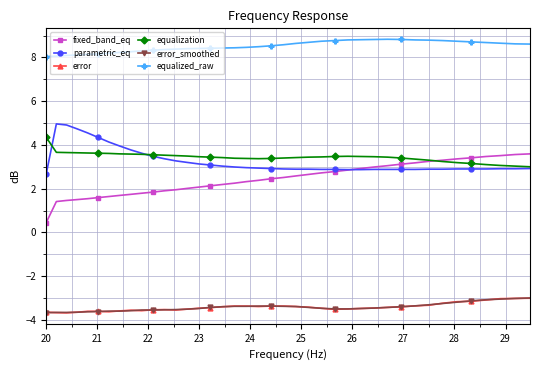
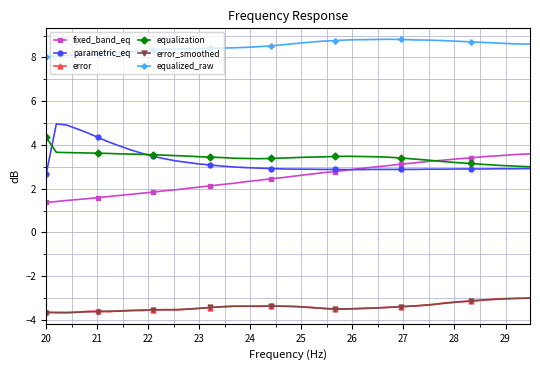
  {
    "fixed_band_eq": {
-     "20": 0.4
+     "20": 1.4
    },
    "parametric_eq": {
      "20": 2.7
    },
    "equalization": {
      "20": 4.4
    },
    "equalized_raw": {
      "20": 8.0
    }
  }
